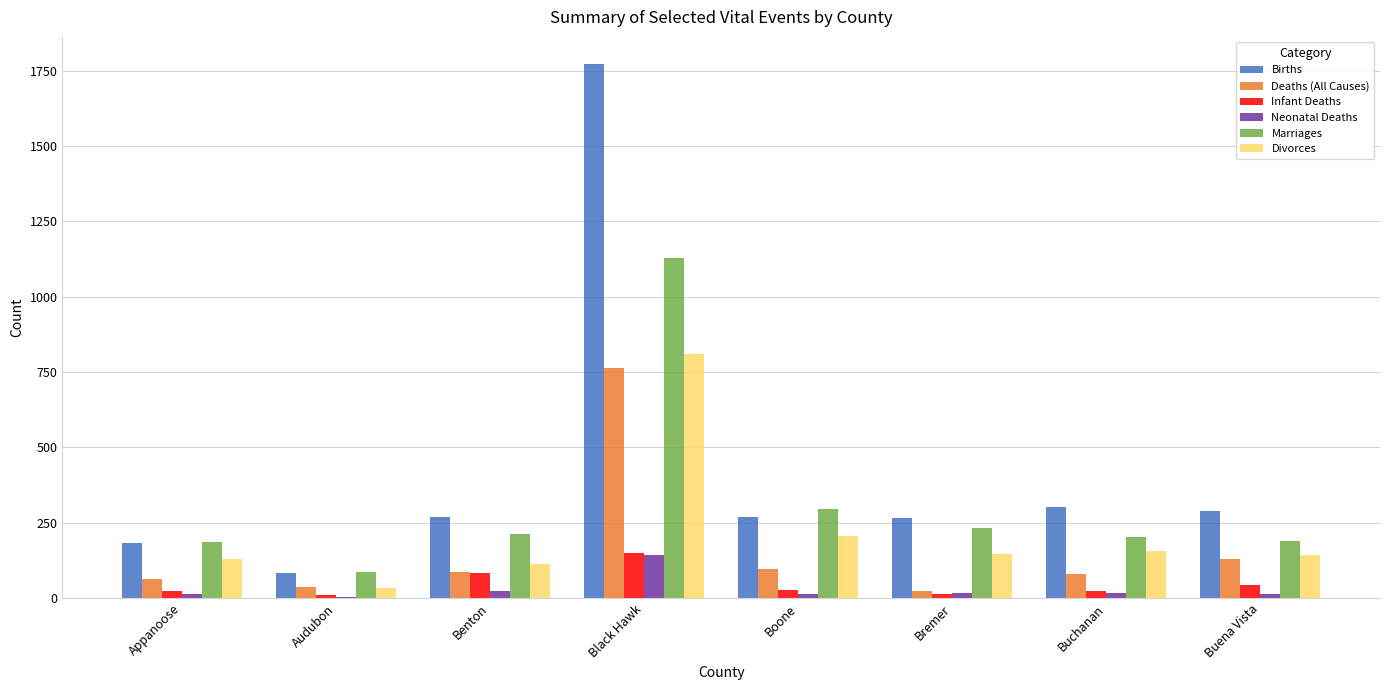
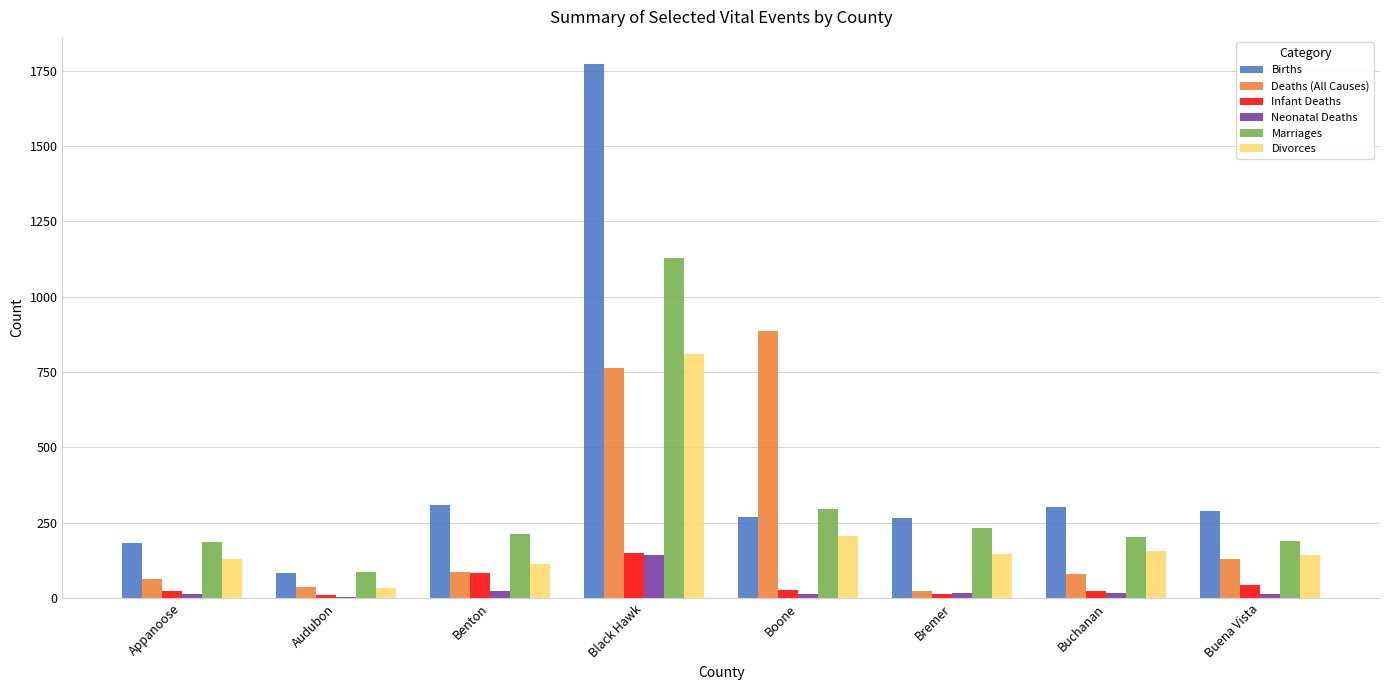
  {
    "Births": {
      "Appanoose": 180,
      "Audubon": 80,
-     "Benton": 270,
+     "Benton": 310,
      "Black Hawk": 1770,
      "Boone": 270,
      "Bremer": 270,
      "Buchanan": 300,
      "Buena Vista": 290
    },
    "Deaths (All Causes)": {
      "Appanoose": 60,
      "Audubon": 40,
      "Benton": 90,
      "Black Hawk": 760,
-     "Boone": 100,
+     "Boone": 890,
      "Bremer": 30,
      "Buchanan": 80,
      "Buena Vista": 130
    },
    "Infant Deaths": {
      "Appanoose": 30,
      "Audubon": 10,
      "Benton": 80,
      "Black Hawk": 150,
      "Boone": 30,
      "Bremer": 10,
      "Buchanan": 30,
      "Buena Vista": 40
    },
    "Neonatal Deaths": {
      "Appanoose": 10,
      "Benton": 30,
      "Black Hawk": 140,
      "Boone": 20,
      "Bremer": 20,
      "Buchanan": 20,
      "Buena Vista": 10
    },
    "Marriages": {
      "Appanoose": 190,
      "Audubon": 90,
      "Benton": 210,
      "Black Hawk": 1130,
      "Boone": 300,
      "Bremer": 230,
      "Buchanan": 200,
      "Buena Vista": 190
    },
    "Divorces": {
      "Appanoose": 130,
      "Audubon": 30,
      "Benton": 110,
      "Black Hawk": 810,
      "Boone": 210,
      "Bremer": 150,
      "Buchanan": 160,
      "Buena Vista": 140
    }
  }
